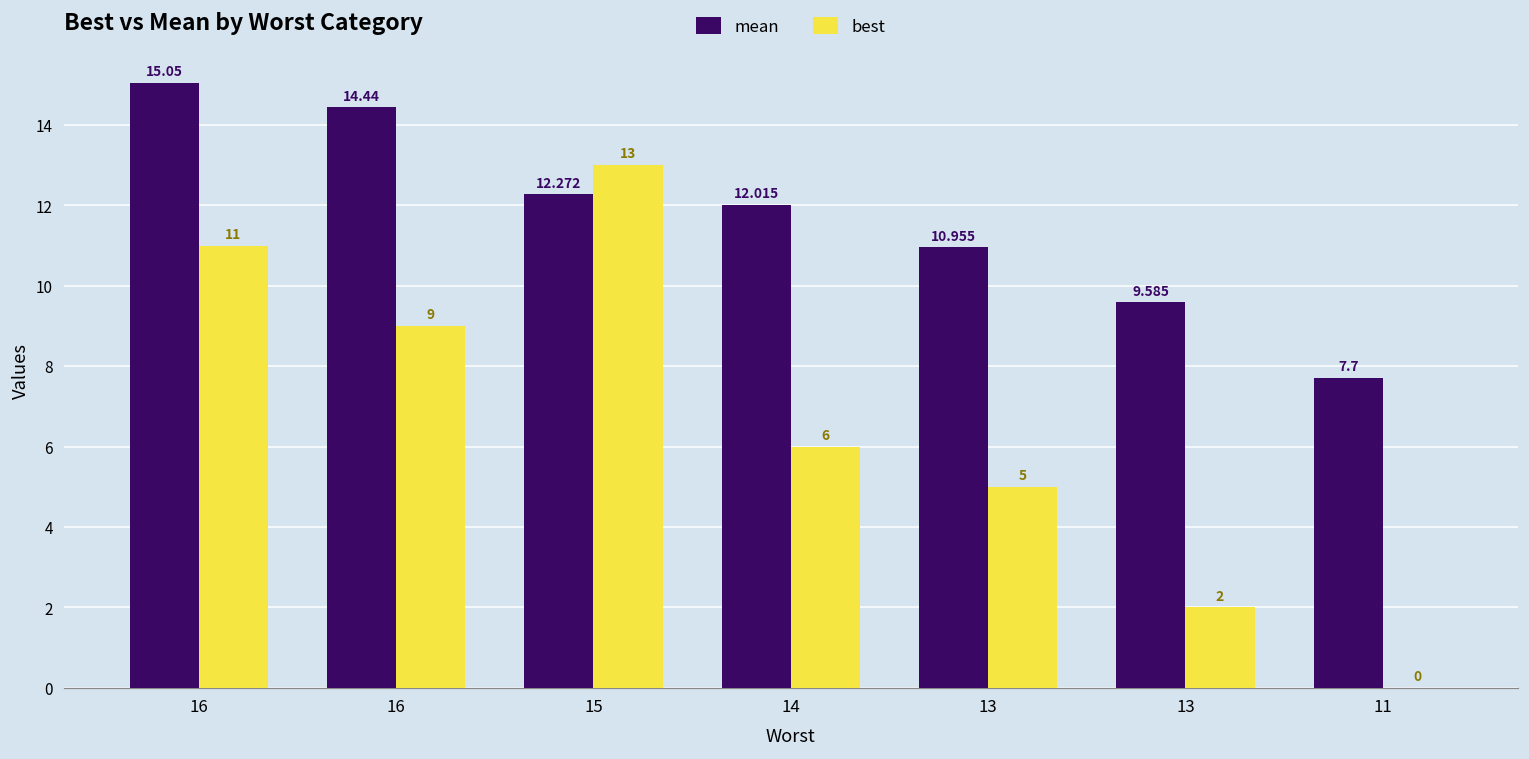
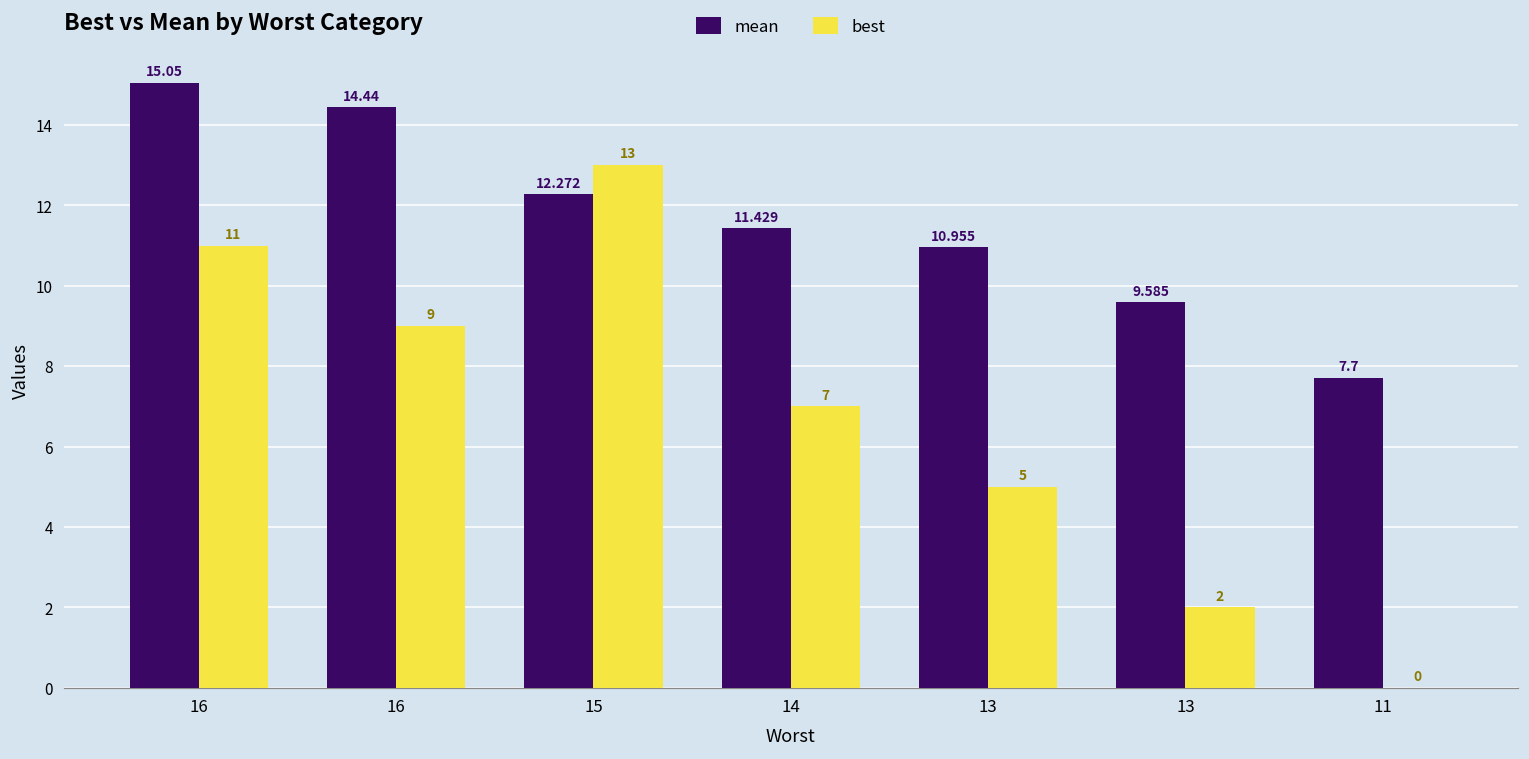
  {
    "mean": {
      "15": 12.272,
-     "14": 12.015,
+     "14": 11.429,
      "11": 7.7
    },
    "best": {
      "15": 13,
-     "14": 6,
+     "14": 7,
      "11": 0
    }
  }
